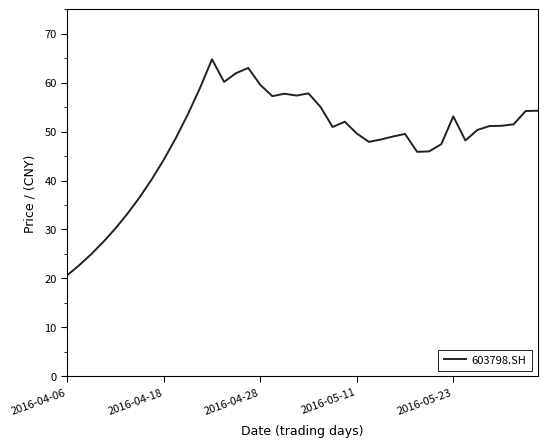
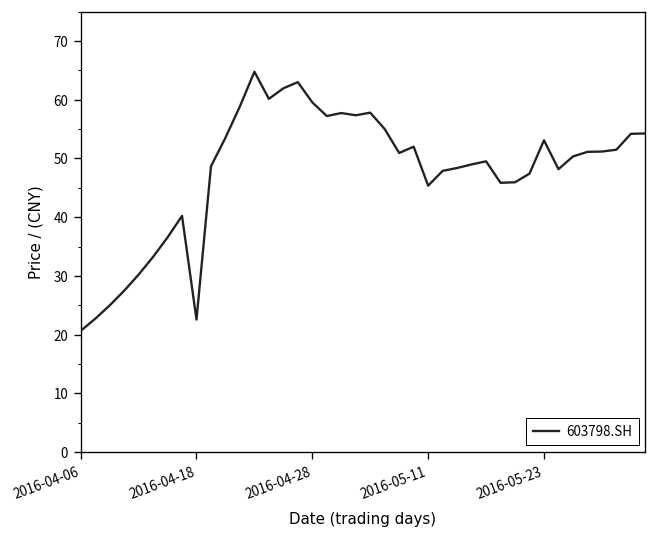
  {
    "2016-04-06": 21,
-   "2016-04-18": 44,
+   "2016-04-18": 23,
    "2016-04-28": 60,
-   "2016-05-11": 50,
+   "2016-05-11": 45,
    "2016-05-23": 53
  }
